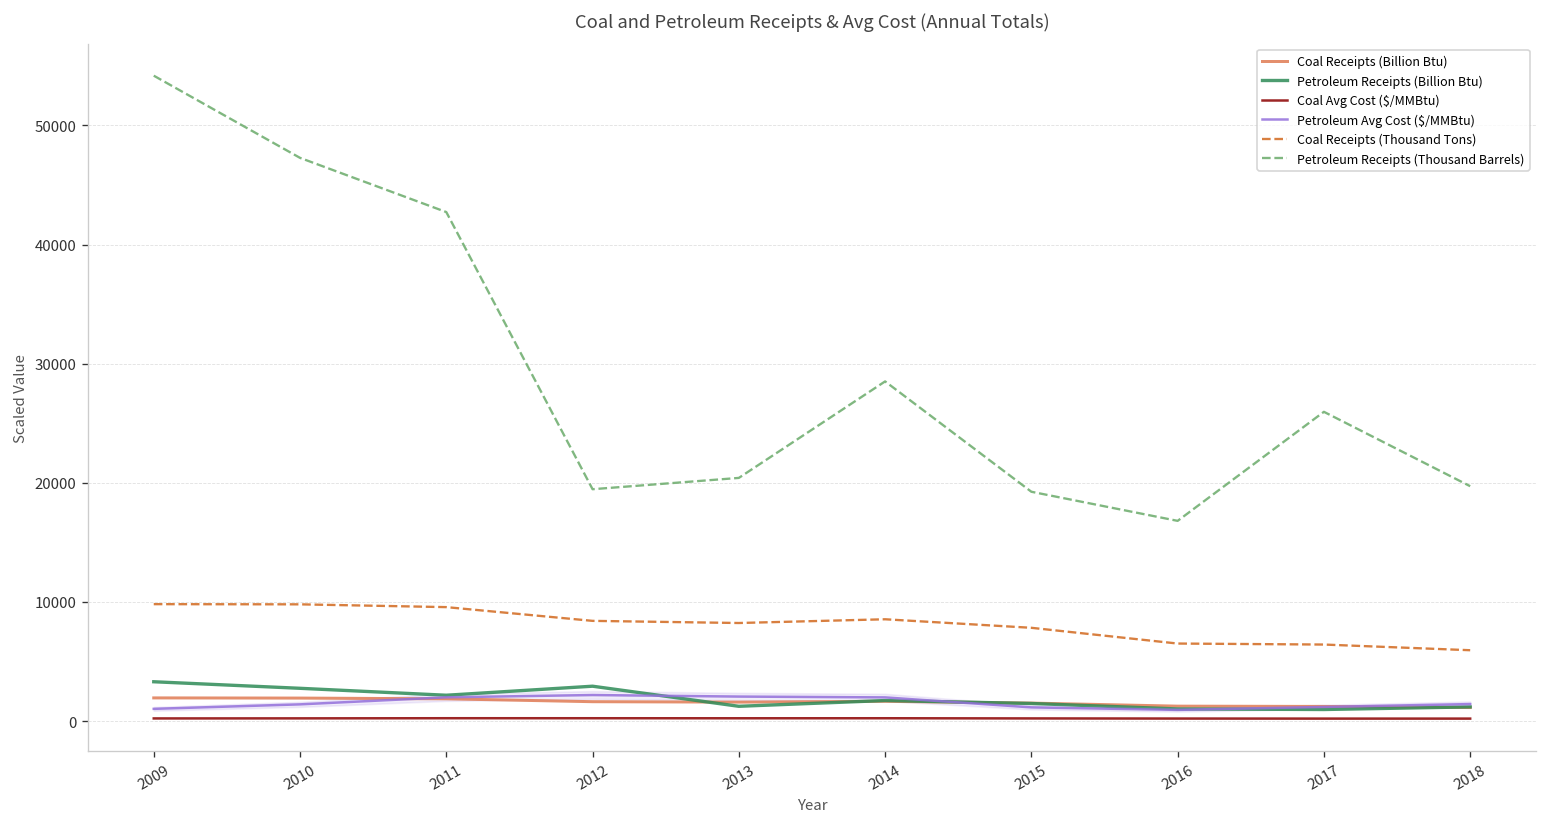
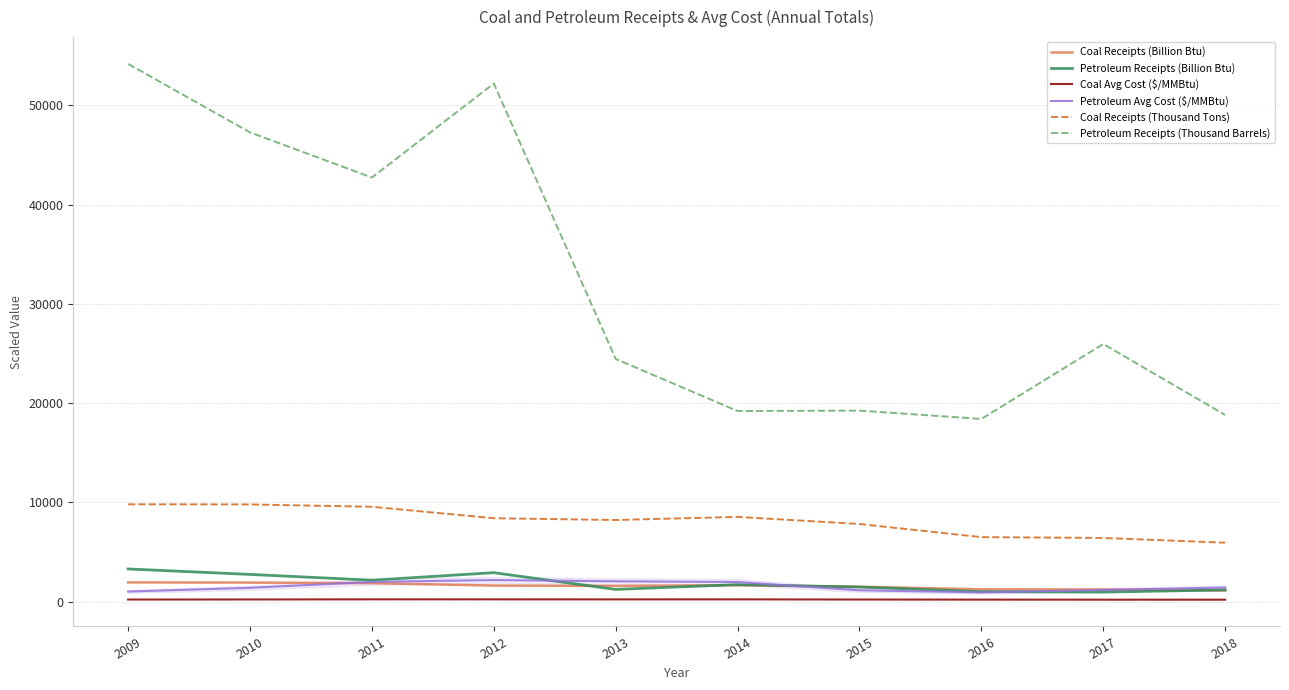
  {
    "Petroleum Receipts (Billion Btu)": {
      "2009": 3000,
      "2010": 3000,
      "2012": 3000,
      "2013": 1000
    },
    "Coal Avg Cost ($/MMBtu)": {
      "2009": 0,
      "2010": 0,
      "2011": 0,
      "2012": 0,
      "2013": 0,
      "2014": 0,
      "2015": 0,
      "2016": 0,
      "2017": 0,
      "2018": 0
    },
    "Petroleum Receipts (Thousand Barrels)": {
      "2009": 54000,
      "2010": 47000,
      "2011": 43000,
-     "2012": 19000,
-     "2013": 20000,
-     "2014": 29000,
+     "2012": 52000,
+     "2013": 24000,
+     "2014": 19000,
      "2015": 19000,
-     "2016": 17000,
+     "2016": 18000,
      "2017": 26000,
-     "2018": 20000
+     "2018": 19000
    }
  }
